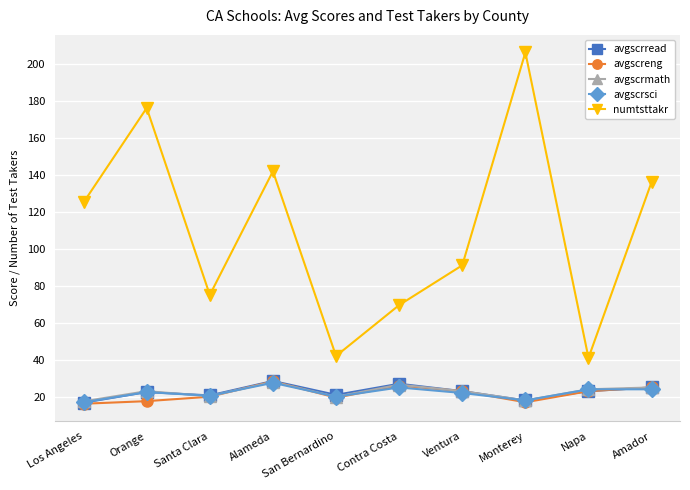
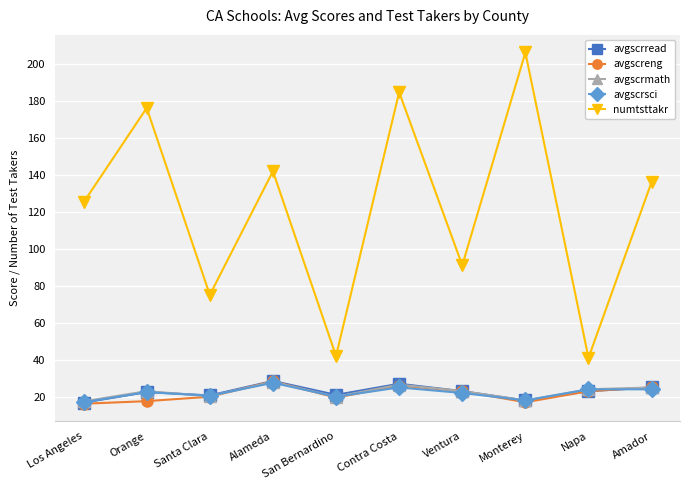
  {
    "avgscreng": {
      "Orange": 18
    },
    "numtsttakr": {
      "Los Angeles": 125,
      "Orange": 176,
      "Santa Clara": 75,
      "Alameda": 142,
      "San Bernardino": 42,
-     "Contra Costa": 70,
+     "Contra Costa": 185,
      "Ventura": 91,
      "Monterey": 206,
      "Napa": 41,
      "Amador": 136
    }
  }
